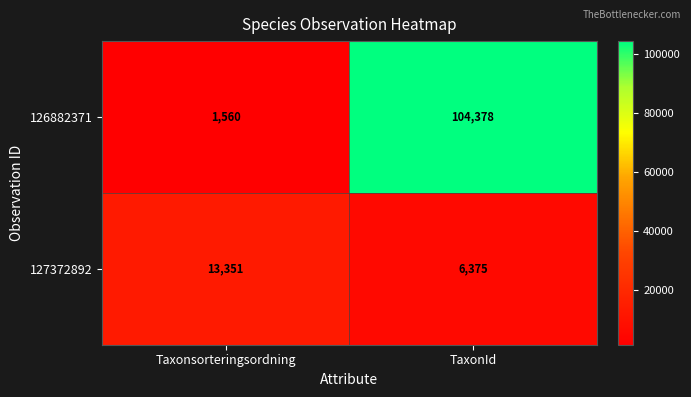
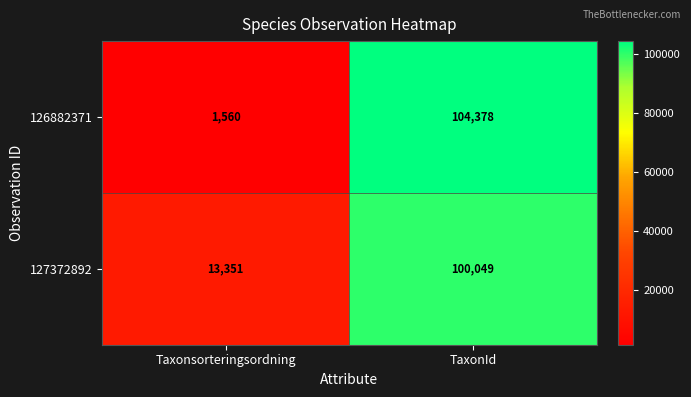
  {
    "126882371": {
      "Taxonsorteringsordning": "1,560",
      "TaxonId": "104,378"
    },
    "127372892": {
      "Taxonsorteringsordning": "13,351",
-     "TaxonId": "6,375"
+     "TaxonId": "100,049"
    }
  }
